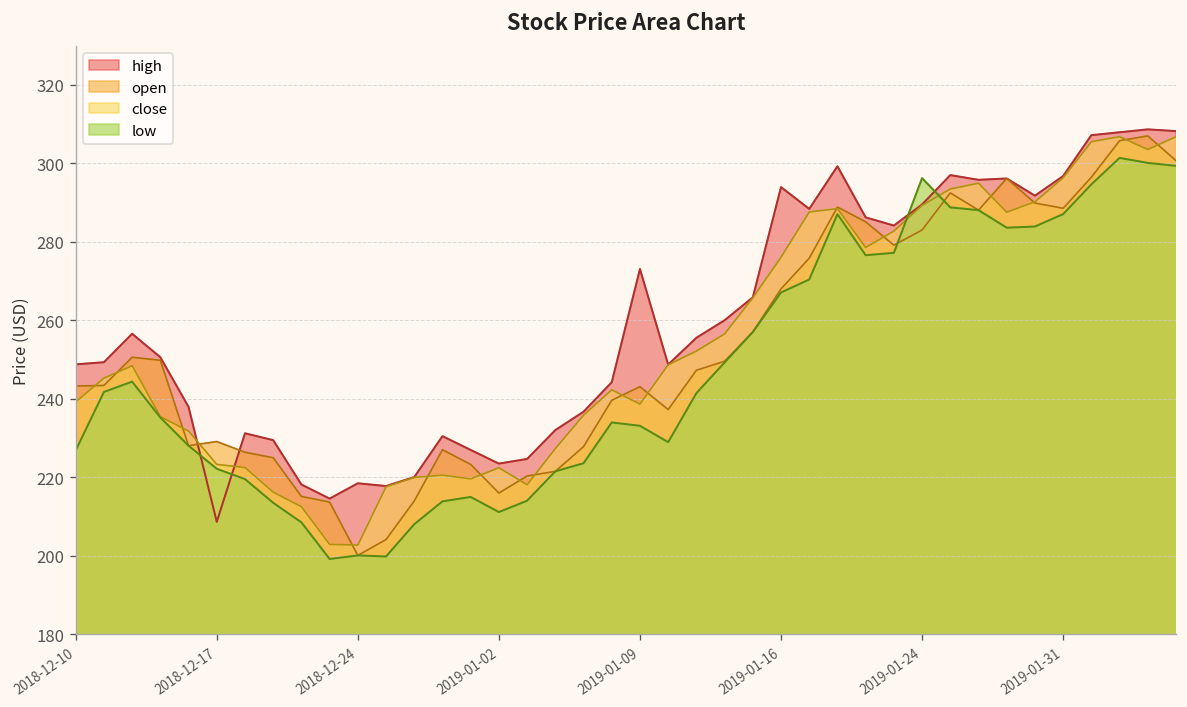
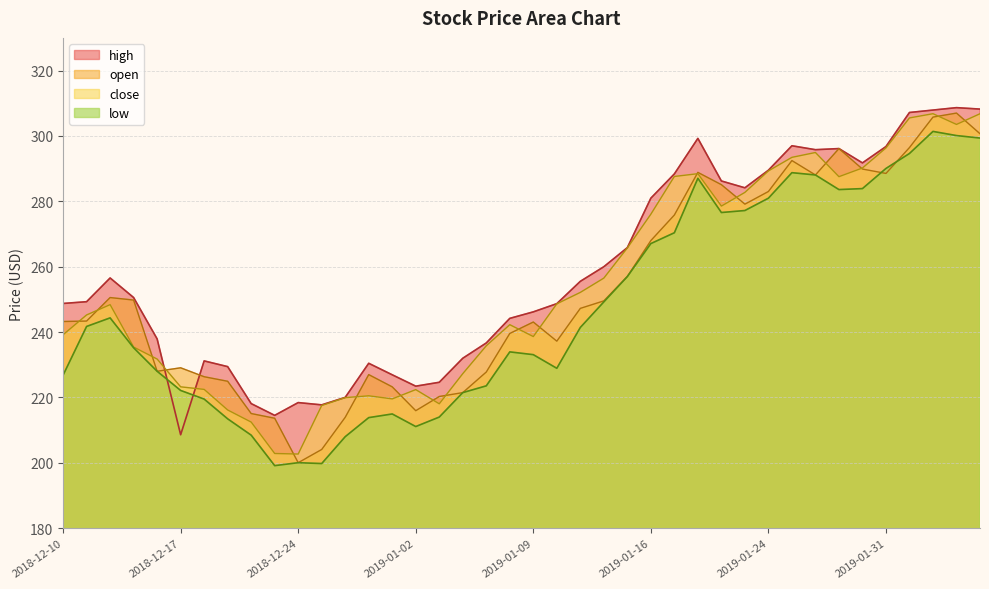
  {
    "high": {
      "2018-12-10": 249,
      "2018-12-17": 209,
      "2018-12-24": 218,
      "2019-01-02": 223,
-     "2019-01-09": 273,
-     "2019-01-16": 294
+     "2019-01-09": 246,
+     "2019-01-16": 281
    },
    "low": {
      "2018-12-10": 227,
      "2018-12-17": 222,
      "2019-01-02": 211,
      "2019-01-09": 233,
      "2019-01-16": 267,
-     "2019-01-24": 296,
-     "2019-01-31": 287
+     "2019-01-24": 281,
+     "2019-01-31": 290
    }
  }
